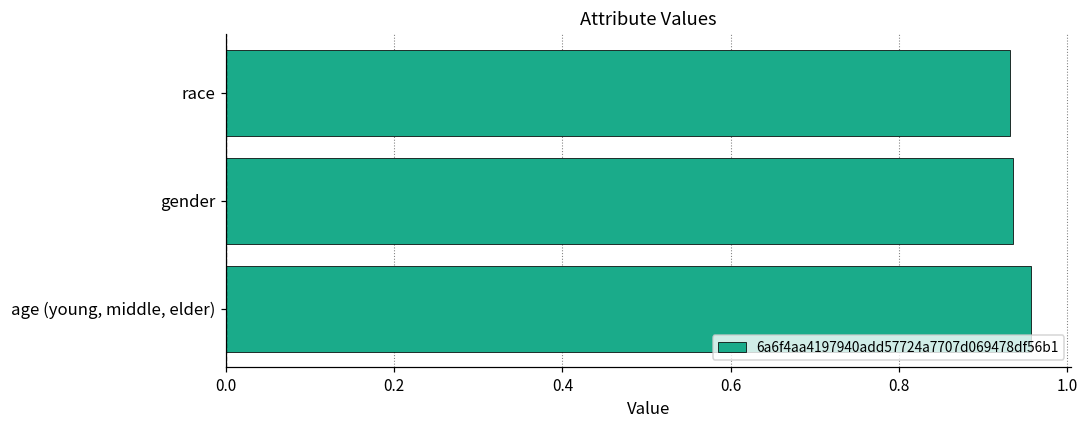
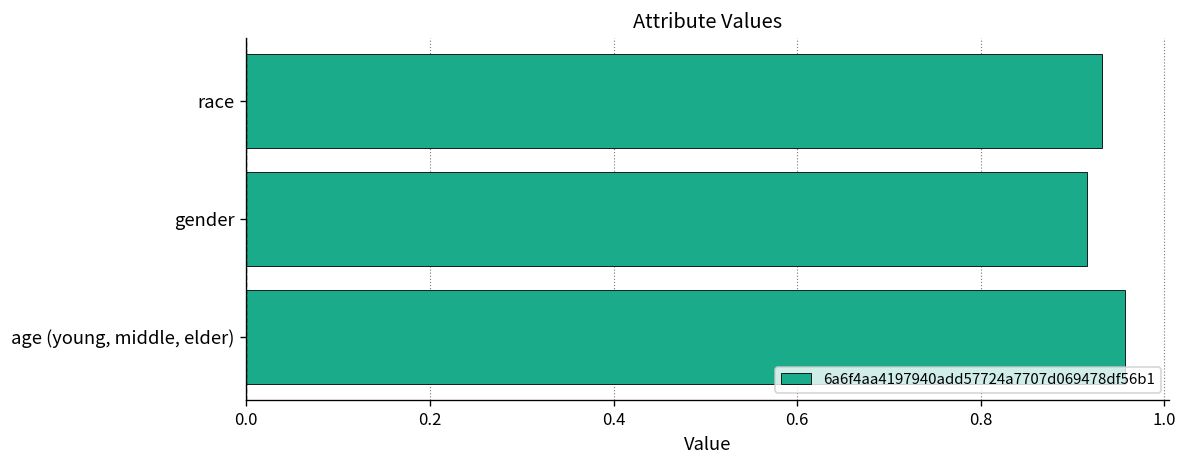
  {
    "race": 0.93,
-   "gender": 0.93,
+   "gender": 0.92,
    "age (young, middle, elder)": 0.96
  }
